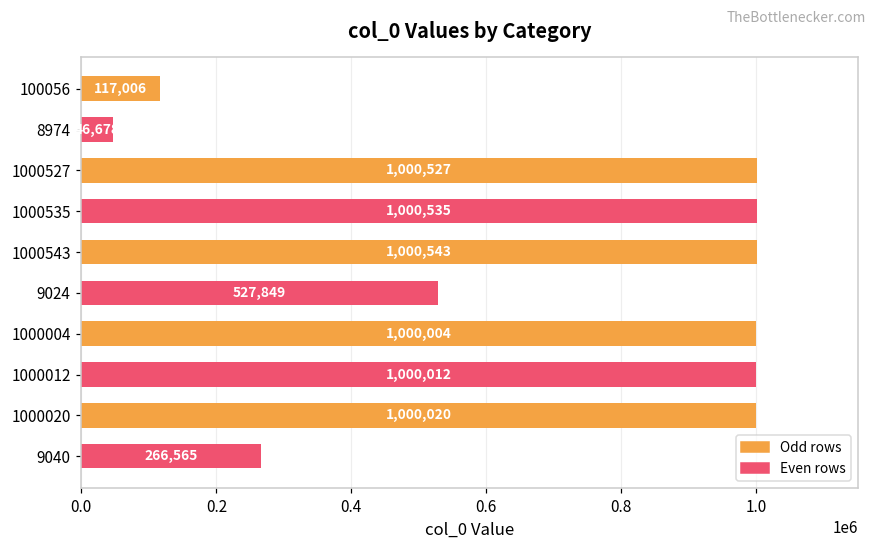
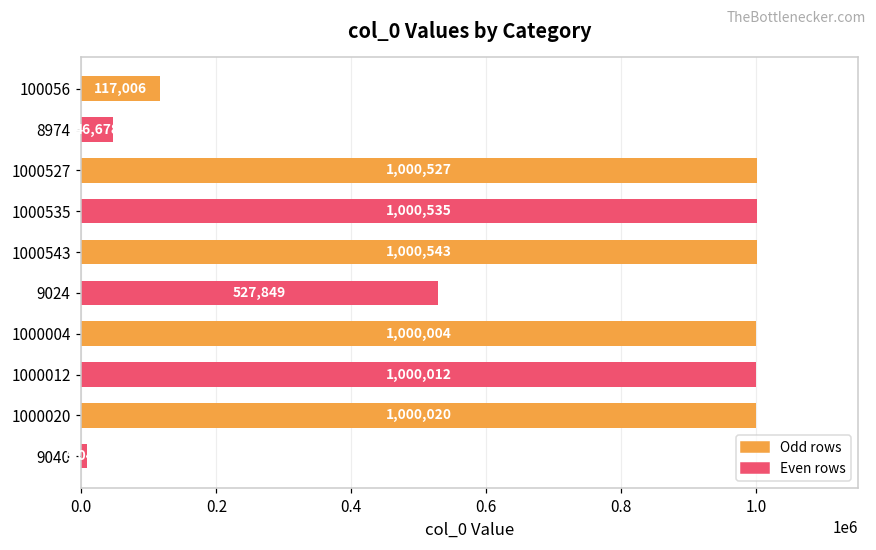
  {
-   "9040": 270000
+   "9040": 10000
  }
